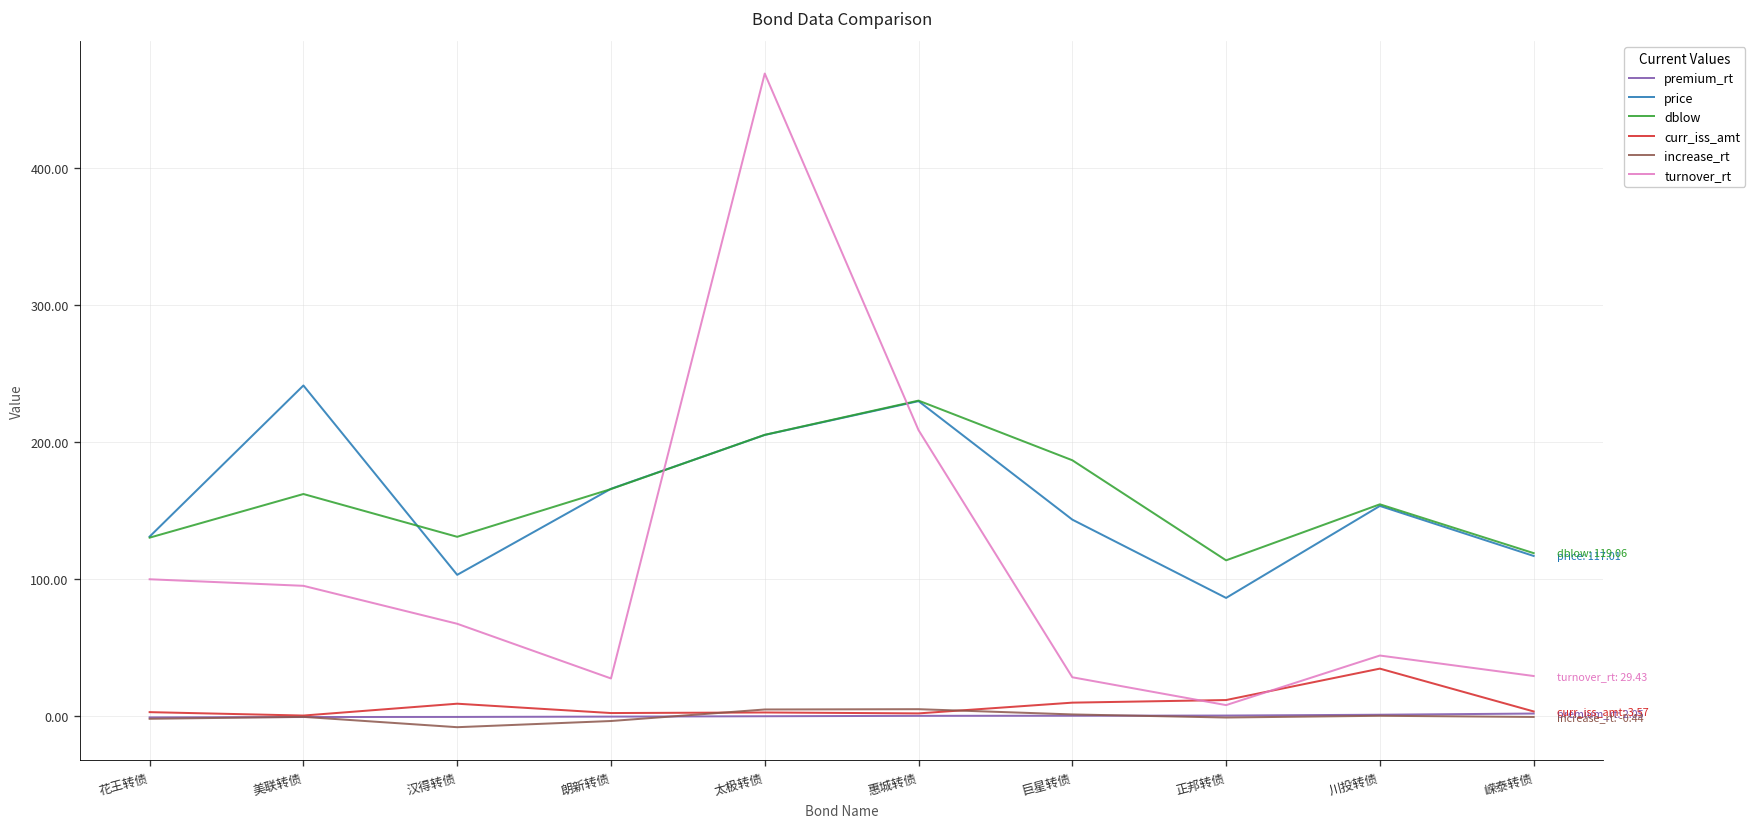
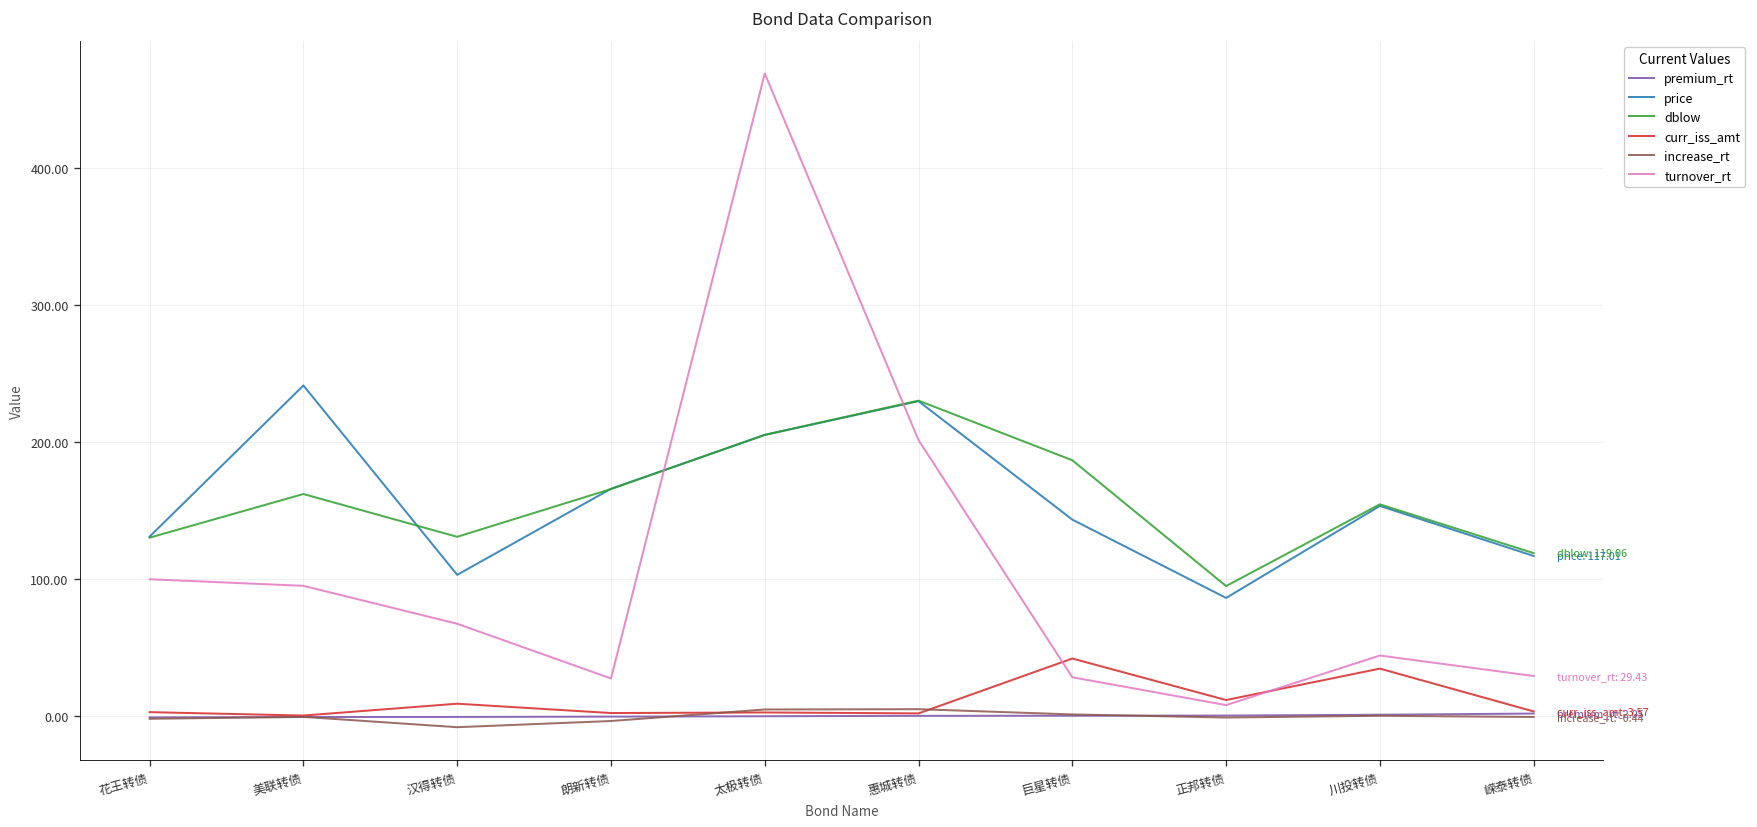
  {
    "premium_rt": {
      "汉得转债": 0,
      "朗新转债": 0,
      "太极转债": 0
    },
    "price": {
      "美联转债": 241,
      "汉得转债": 103,
      "巨星转债": 144,
      "正邦转债": 86
    },
    "dblow": {
      "美联转债": 162,
      "汉得转债": 131,
      "巨星转债": 187,
-     "正邦转债": 114
+     "正邦转债": 95
    },
    "curr_iss_amt": {
      "花王转债": 3,
      "汉得转债": 9,
      "朗新转债": 2,
-     "巨星转债": 10,
+     "巨星转债": 42,
      "正邦转债": 12,
      "川投转债": 35
    },
    "increase_rt": {
      "汉得转债": -8,
      "朗新转债": -3,
      "惠城转债": 5
    },
    "turnover_rt": {
      "花王转债": 100,
      "美联转债": 95,
      "汉得转债": 68,
      "朗新转债": 28,
      "太极转债": 469,
-     "惠城转债": 209,
+     "惠城转债": 202,
      "巨星转债": 29,
      "正邦转债": 8,
      "川投转债": 44
    }
  }
